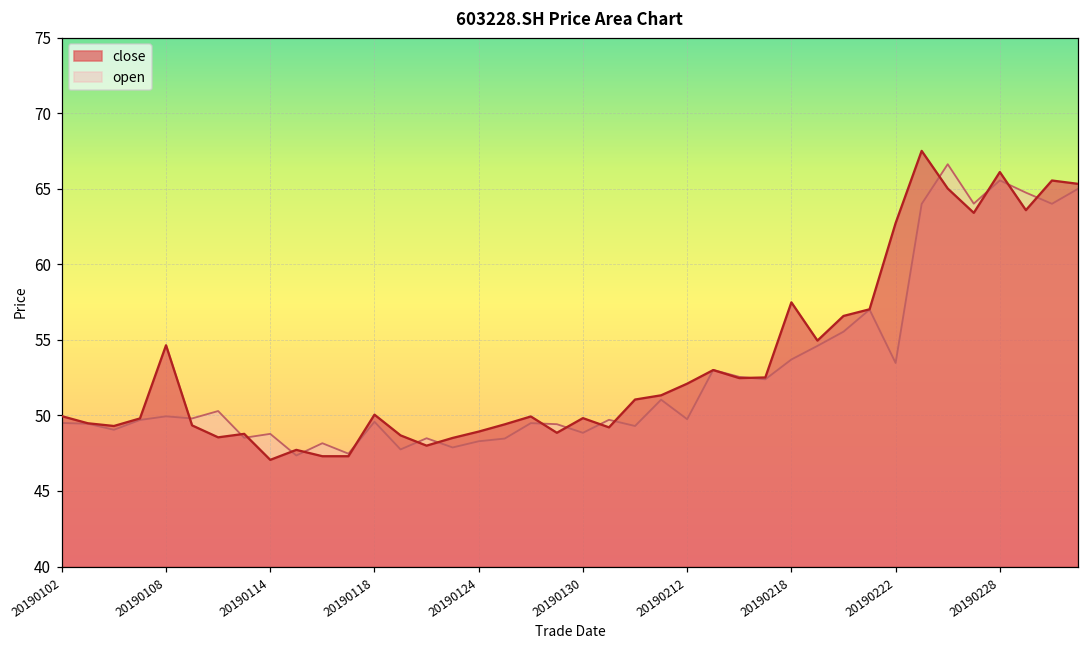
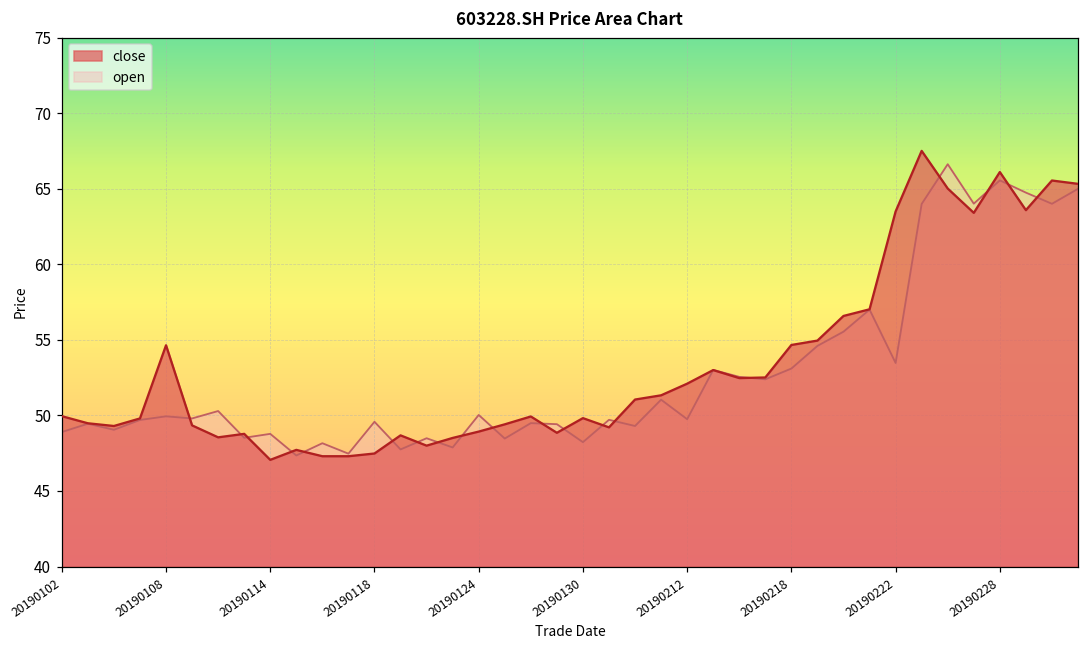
  {
    "close": {
      "20190102": 50.0,
      "20190108": 54.6,
      "20190114": 47.1,
-     "20190118": 50.1,
+     "20190118": 47.5,
      "20190124": 48.9,
      "20190130": 49.8,
      "20190212": 52.1,
-     "20190218": 57.5,
-     "20190222": 62.7,
+     "20190218": 54.7,
+     "20190222": 63.5,
      "20190228": 66.1
    },
    "open": {
-     "20190102": 49.5,
+     "20190102": 48.9,
      "20190108": 49.9,
      "20190114": 48.8,
      "20190118": 49.6,
-     "20190124": 48.3,
-     "20190130": 48.9,
+     "20190124": 50.0,
+     "20190130": 48.2,
      "20190212": 49.8,
-     "20190218": 53.7,
+     "20190218": 53.1,
      "20190222": 53.5,
      "20190228": 65.6
    }
  }
